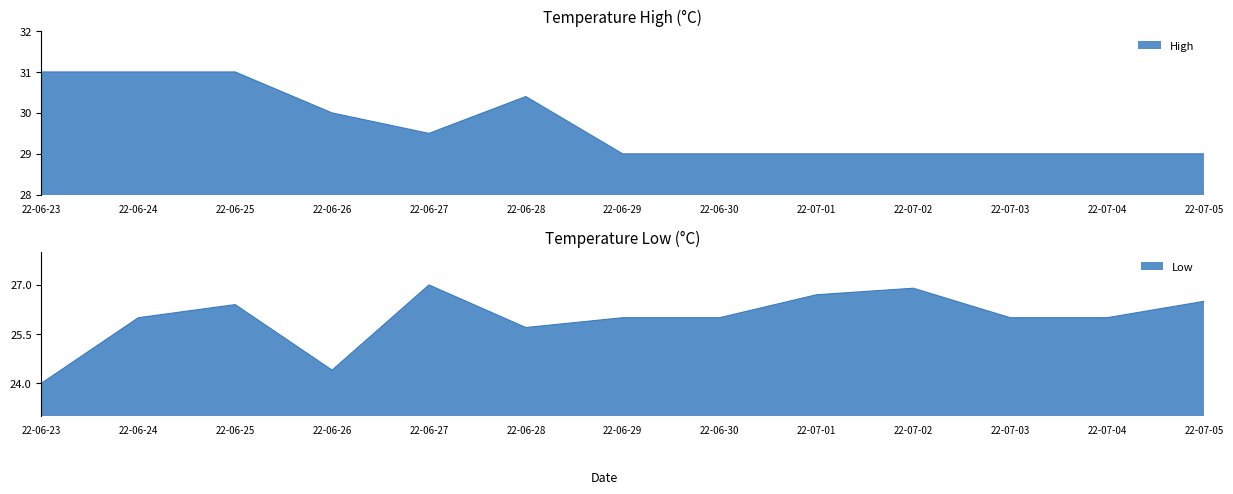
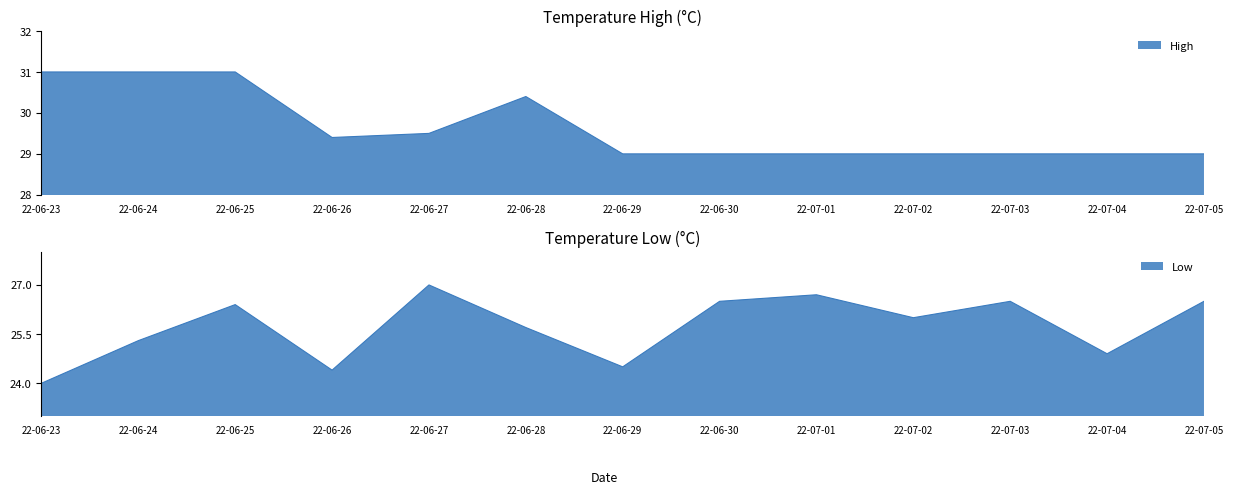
  {
    "Temperature High (°C)": {
      "22-06-23": 31.0,
      "22-06-24": 31.0,
      "22-06-25": 31.0,
-     "22-06-26": 30.0,
+     "22-06-26": 29.4,
      "22-06-27": 29.5,
      "22-06-28": 30.4,
      "22-06-29": 29.0,
      "22-06-30": 29.0,
      "22-07-01": 29.0,
      "22-07-02": 29.0,
      "22-07-03": 29.0,
      "22-07-04": 29.0,
      "22-07-05": 29.0
    },
    "Temperature Low (°C)": {
      "22-06-23": 24.0,
-     "22-06-24": 26.0,
+     "22-06-24": 25.3,
      "22-06-25": 26.4,
      "22-06-26": 24.4,
      "22-06-27": 27.0,
      "22-06-28": 25.7,
-     "22-06-29": 26.0,
-     "22-06-30": 26.0,
+     "22-06-29": 24.5,
+     "22-06-30": 26.5,
      "22-07-01": 26.7,
-     "22-07-02": 26.9,
-     "22-07-03": 26.0,
-     "22-07-04": 26.0,
+     "22-07-02": 26.0,
+     "22-07-03": 26.5,
+     "22-07-04": 24.9,
      "22-07-05": 26.5
    }
  }
